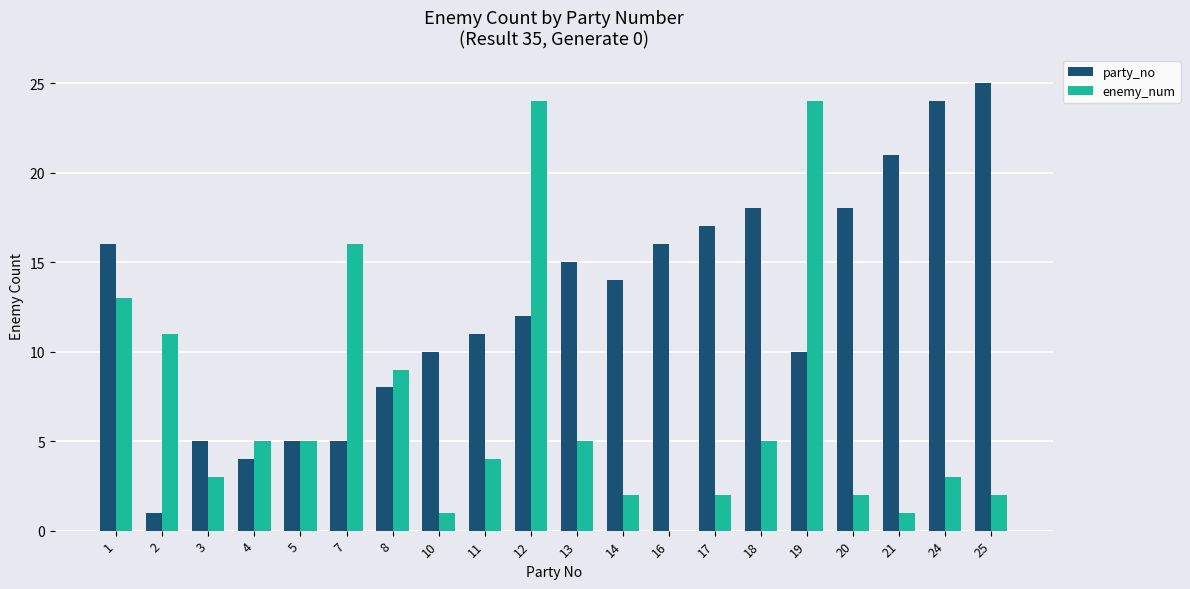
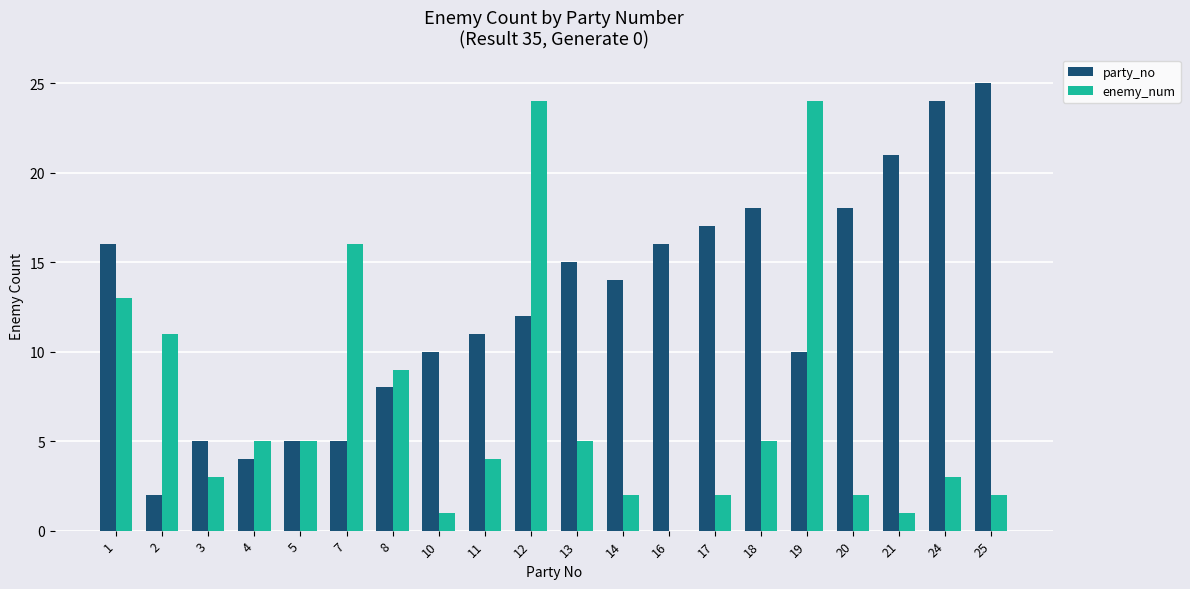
  {
    "party_no": {
      "1": 16,
-     "2": 1,
+     "2": 2,
      "3": 5,
      "4": 4,
      "5": 5,
      "7": 5,
      "8": 8,
      "10": 10,
      "11": 11,
      "12": 12,
      "13": 15,
      "14": 14,
      "16": 16,
      "17": 17,
      "18": 18,
      "19": 10,
      "20": 18,
      "21": 21,
      "24": 24,
      "25": 25
    },
    "enemy_num": {
      "1": 13,
      "2": 11,
      "3": 3,
      "4": 5,
      "5": 5,
      "7": 16,
      "8": 9,
      "10": 1,
      "11": 4,
      "12": 24,
      "13": 5,
      "14": 2,
      "16": 0,
      "17": 2,
      "18": 5,
      "19": 24,
      "20": 2,
      "21": 1,
      "24": 3,
      "25": 2
    }
  }
